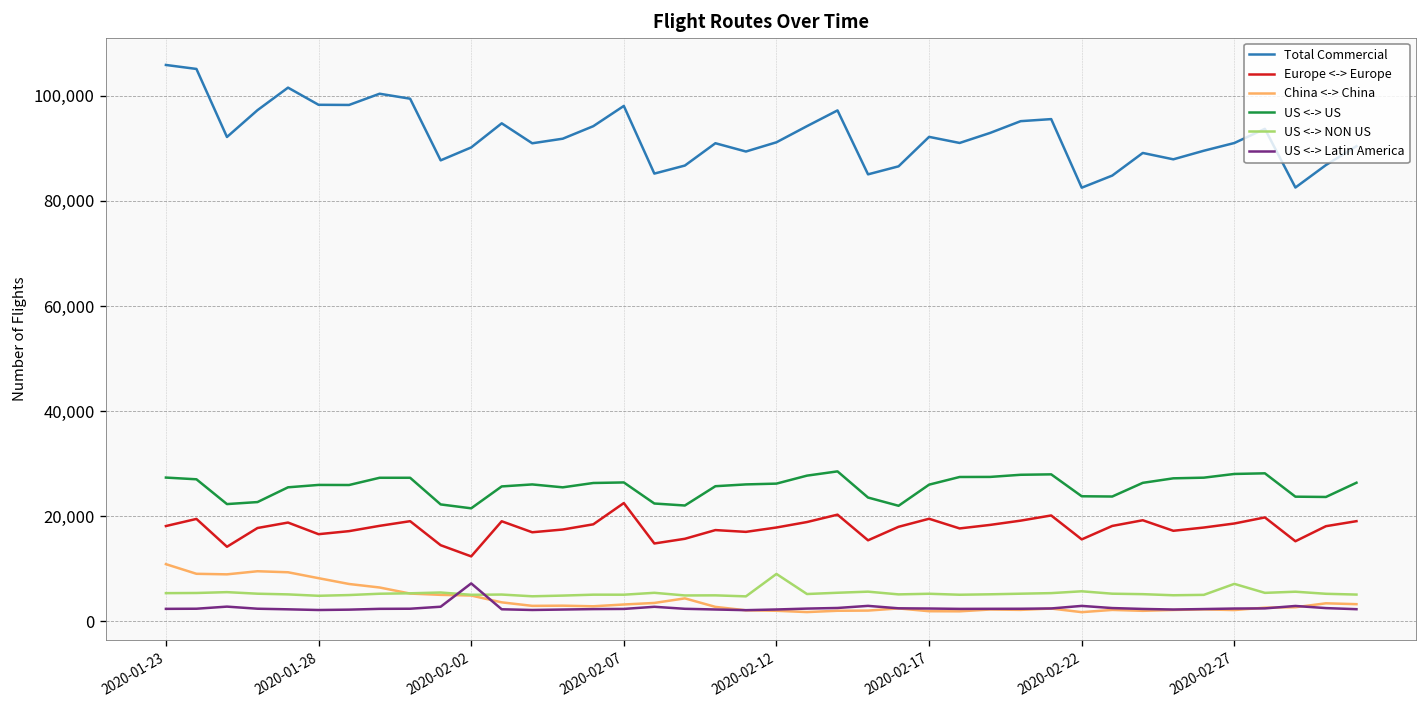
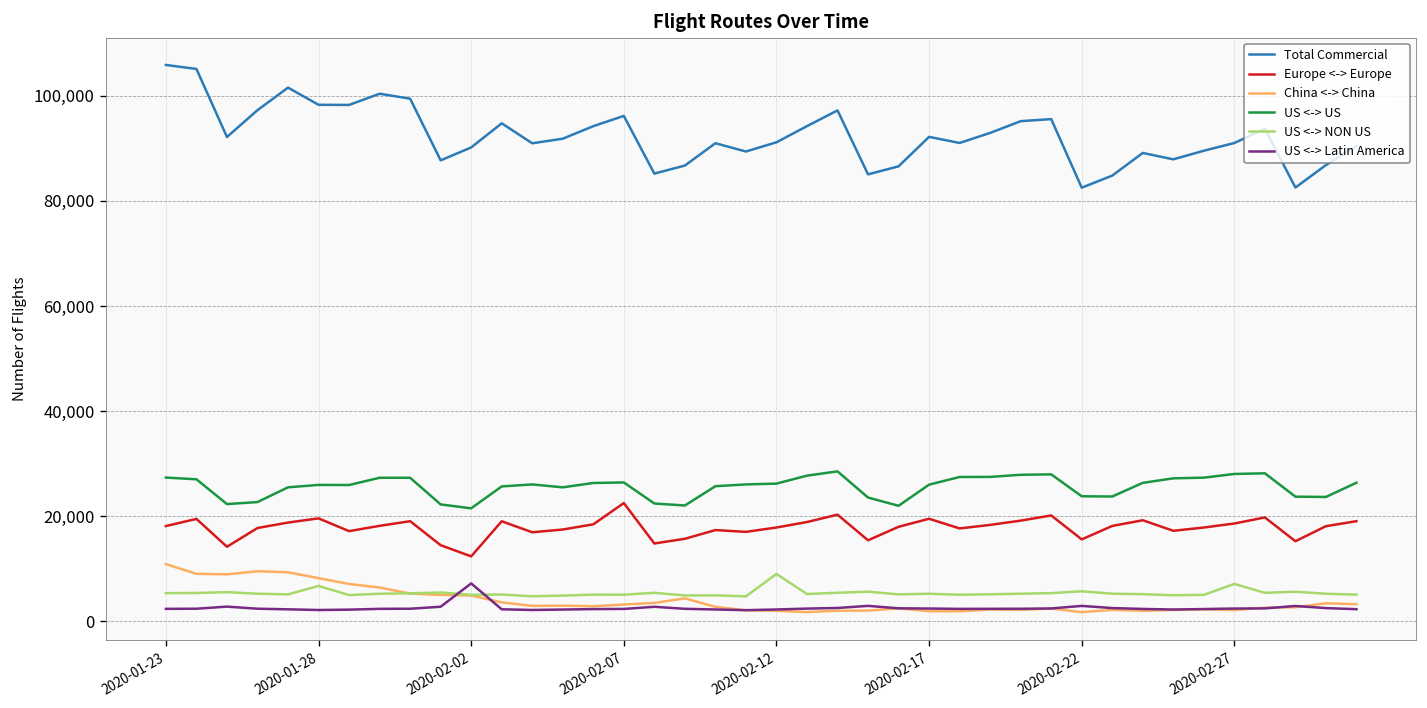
  {
    "Total Commercial": {
      "2020-01-23": "106,000",
      "2020-01-28": "98,000",
      "2020-02-02": "90,000",
-     "2020-02-07": "98,000",
+     "2020-02-07": "96,000",
      "2020-02-12": "91,000",
      "2020-02-17": "92,000",
      "2020-02-22": "83,000",
      "2020-02-27": "91,000"
    },
    "Europe <-> Europe": {
      "2020-01-23": "18,000",
-     "2020-01-28": "17,000",
+     "2020-01-28": "20,000",
      "2020-02-02": "12,000",
      "2020-02-07": "22,000",
      "2020-02-12": "18,000",
      "2020-02-17": "19,000",
      "2020-02-22": "16,000",
      "2020-02-27": "19,000"
    },
    "China <-> China": {
      "2020-01-23": "11,000",
      "2020-01-28": "8,000",
      "2020-02-07": "3,000",
      "2020-02-22": "2,000"
    },
    "US <-> US": {
      "2020-01-23": "27,000",
      "2020-01-28": "26,000",
      "2020-02-02": "21,000",
      "2020-02-07": "26,000",
      "2020-02-12": "26,000",
      "2020-02-17": "26,000",
      "2020-02-22": "24,000",
      "2020-02-27": "28,000"
    },
    "US <-> NON US": {
      "2020-01-23": "5,000",
-     "2020-01-28": "5,000",
+     "2020-01-28": "7,000",
      "2020-02-07": "5,000",
      "2020-02-12": "9,000",
      "2020-02-17": "5,000",
      "2020-02-22": "6,000",
      "2020-02-27": "7,000"
    },
    "US <-> Latin America": {
      "2020-01-23": "2,000",
      "2020-01-28": "2,000",
      "2020-02-02": "7,000",
      "2020-02-07": "2,000",
      "2020-02-22": "3,000"
    }
  }
